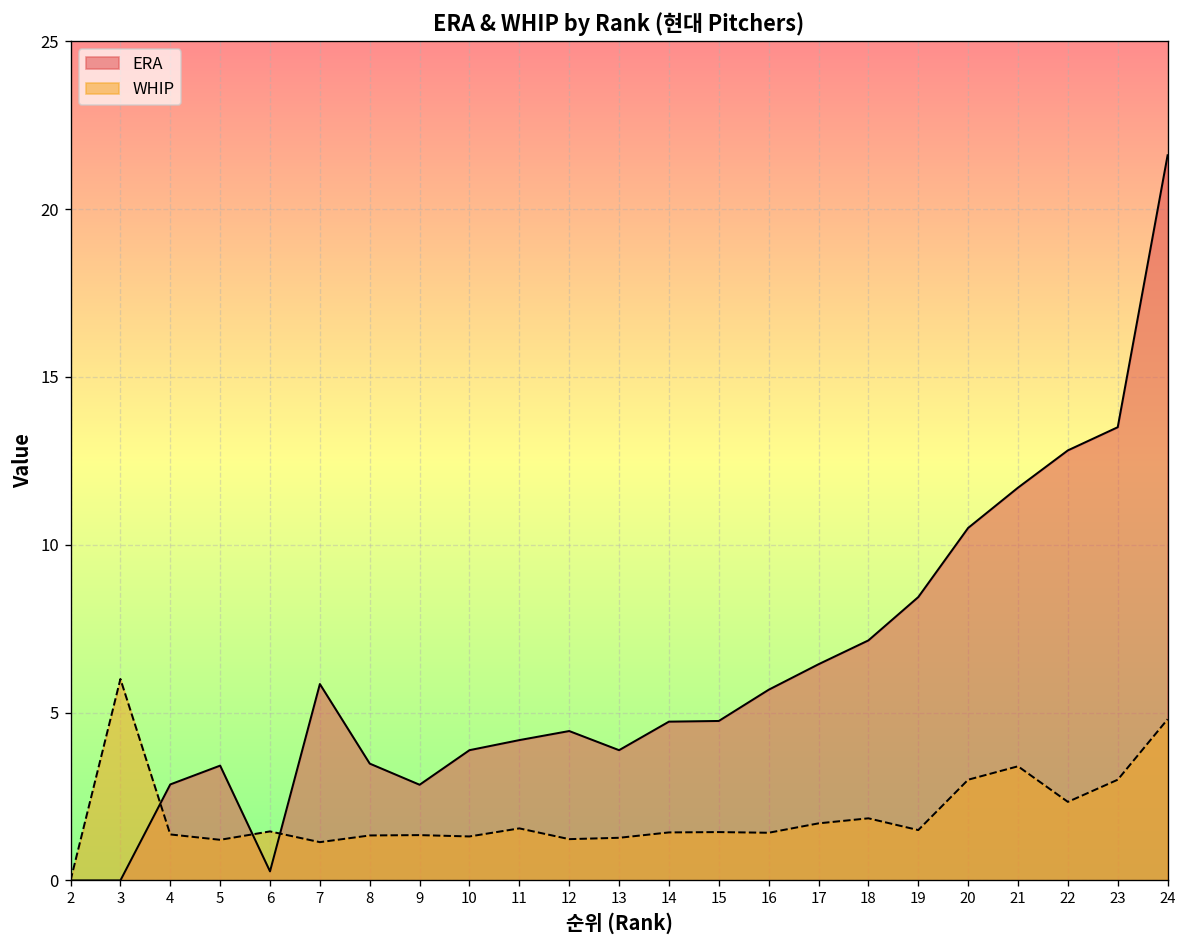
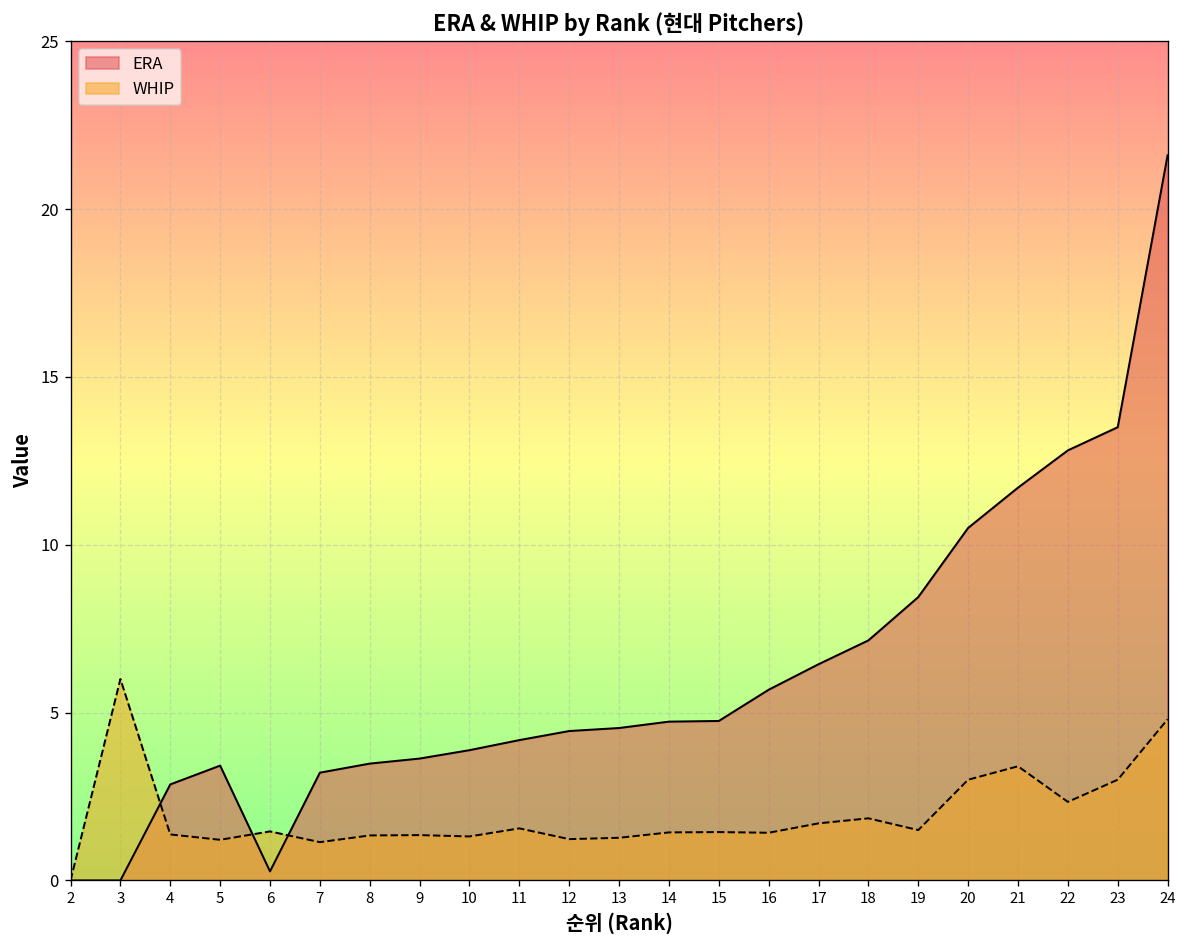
  {
    "ERA": {
      "3": 0.0,
      "4": 2.9,
      "5": 3.4,
      "6": 0.3,
-     "7": 5.9,
+     "7": 3.2,
      "8": 3.5,
-     "9": 2.9,
+     "9": 3.6,
      "10": 3.9,
      "11": 4.2,
      "12": 4.5,
-     "13": 3.9,
+     "13": 4.5,
      "14": 4.7,
      "15": 4.8,
      "16": 5.7,
      "17": 6.4,
      "18": 7.2,
      "19": 8.4,
      "20": 10.5,
      "21": 11.7,
      "22": 12.8,
      "23": 13.5,
      "24": 21.6
    },
    "WHIP": {
      "3": 6.0,
      "4": 1.4,
      "5": 1.2,
      "6": 1.5,
      "7": 1.1,
      "8": 1.3,
      "9": 1.4,
      "10": 1.3,
      "11": 1.6,
      "12": 1.2,
      "13": 1.3,
      "14": 1.4,
      "15": 1.4,
      "16": 1.4,
      "17": 1.7,
      "18": 1.9,
      "19": 1.5,
      "20": 3.0,
      "21": 3.4,
      "22": 2.3,
      "23": 3.0,
      "24": 4.8
    }
  }
